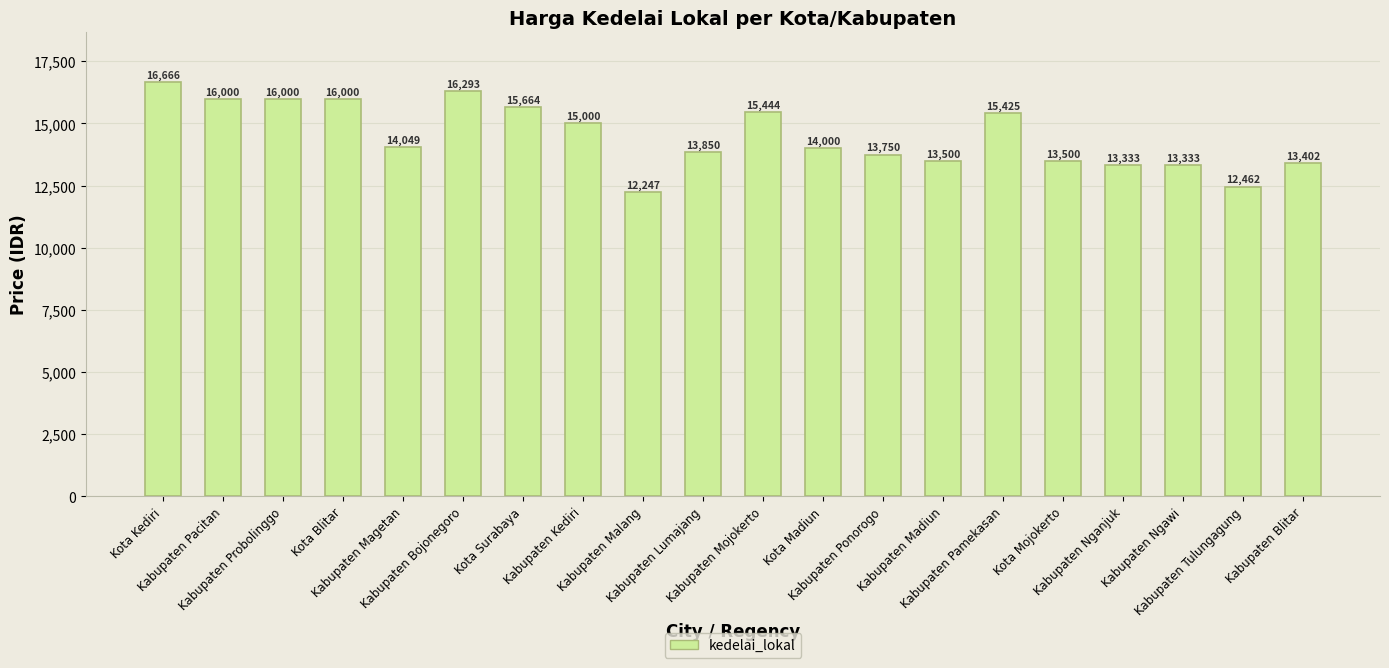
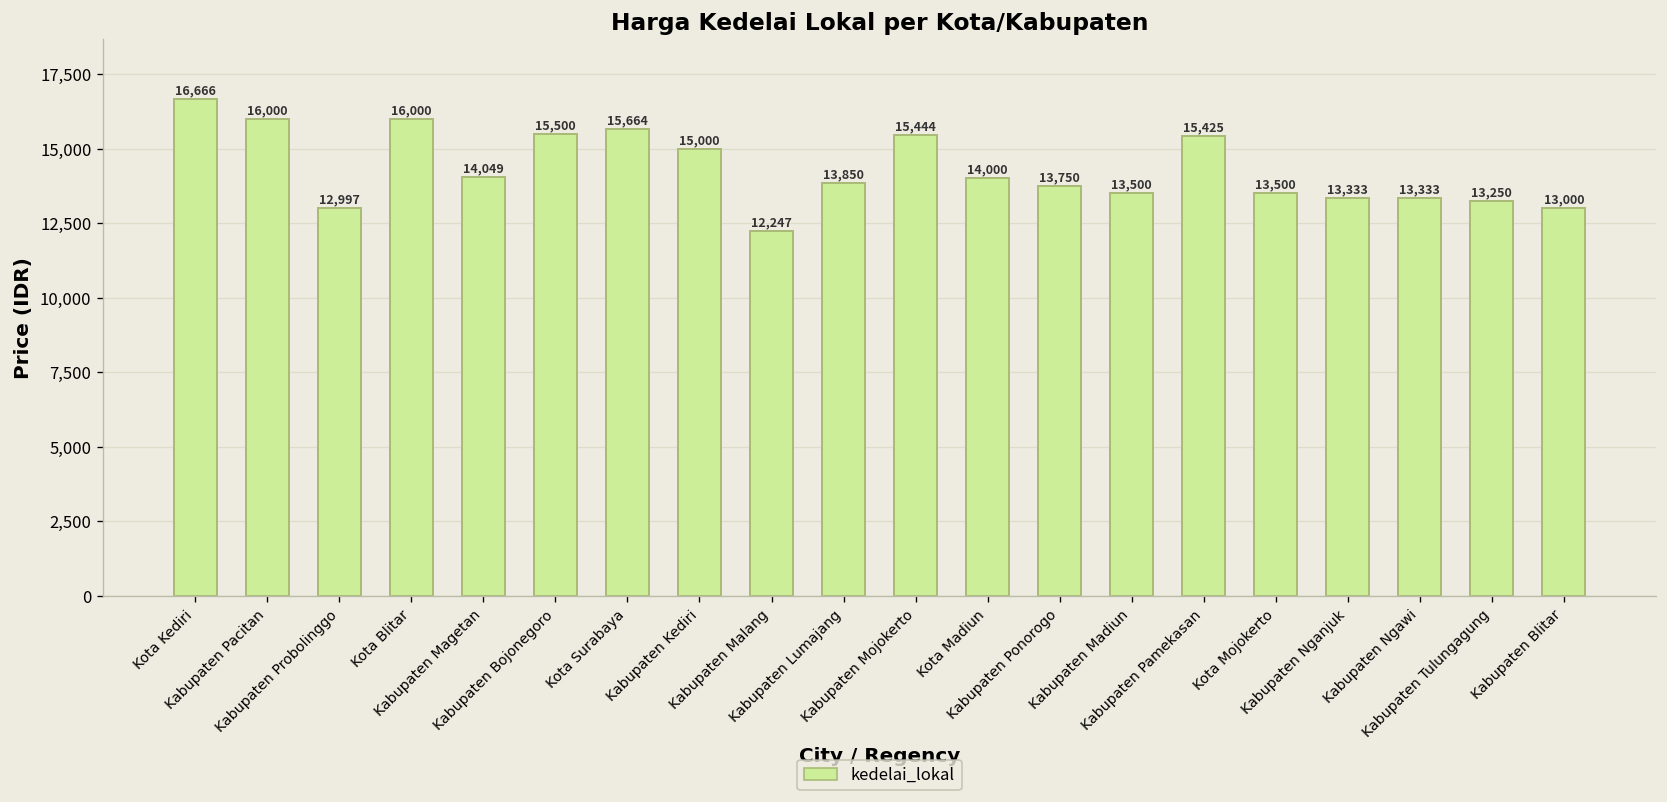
  {
    "Kota Kediri": "16,666",
    "Kabupaten Pacitan": "16,000",
-   "Kabupaten Probolinggo": "16,000",
+   "Kabupaten Probolinggo": "12,997",
    "Kota Blitar": "16,000",
    "Kabupaten Magetan": "14,049",
-   "Kabupaten Bojonegoro": "16,293",
+   "Kabupaten Bojonegoro": "15,500",
    "Kota Surabaya": "15,664",
    "Kabupaten Kediri": "15,000",
    "Kabupaten Malang": "12,247",
    "Kabupaten Lumajang": "13,850",
    "Kabupaten Mojokerto": "15,444",
    "Kota Madiun": "14,000",
    "Kabupaten Ponorogo": "13,750",
    "Kabupaten Madiun": "13,500",
    "Kabupaten Pamekasan": "15,425",
    "Kota Mojokerto": "13,500",
    "Kabupaten Nganjuk": "13,333",
    "Kabupaten Ngawi": "13,333",
-   "Kabupaten Tulungagung": "12,462",
-   "Kabupaten Blitar": "13,402"
+   "Kabupaten Tulungagung": "13,250",
+   "Kabupaten Blitar": "13,000"
  }
